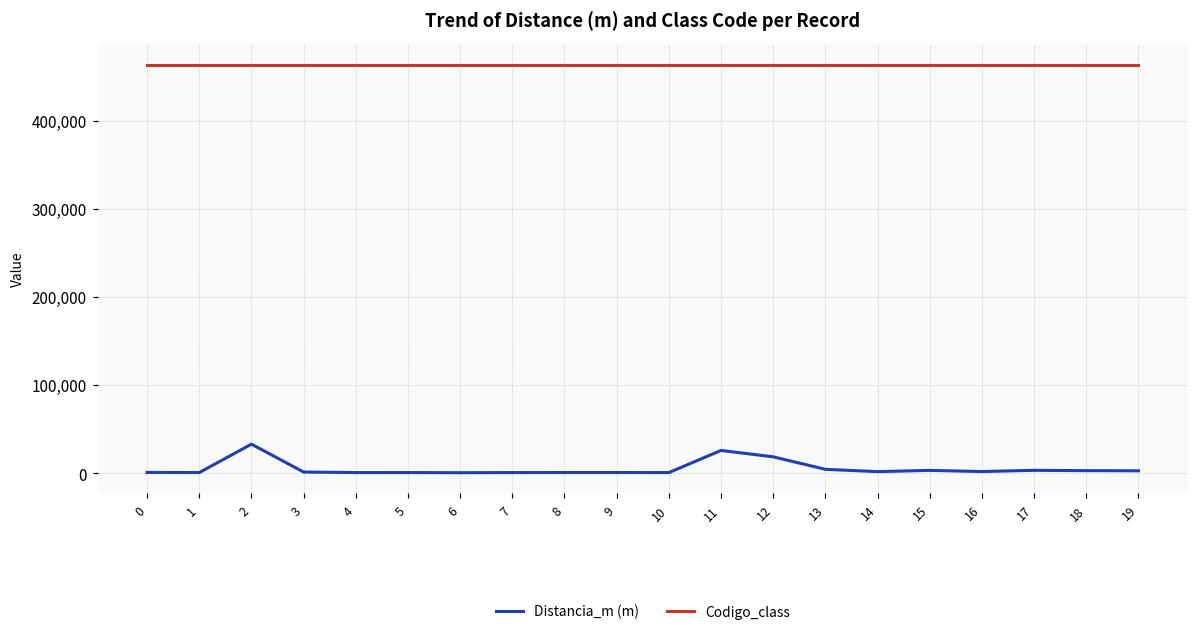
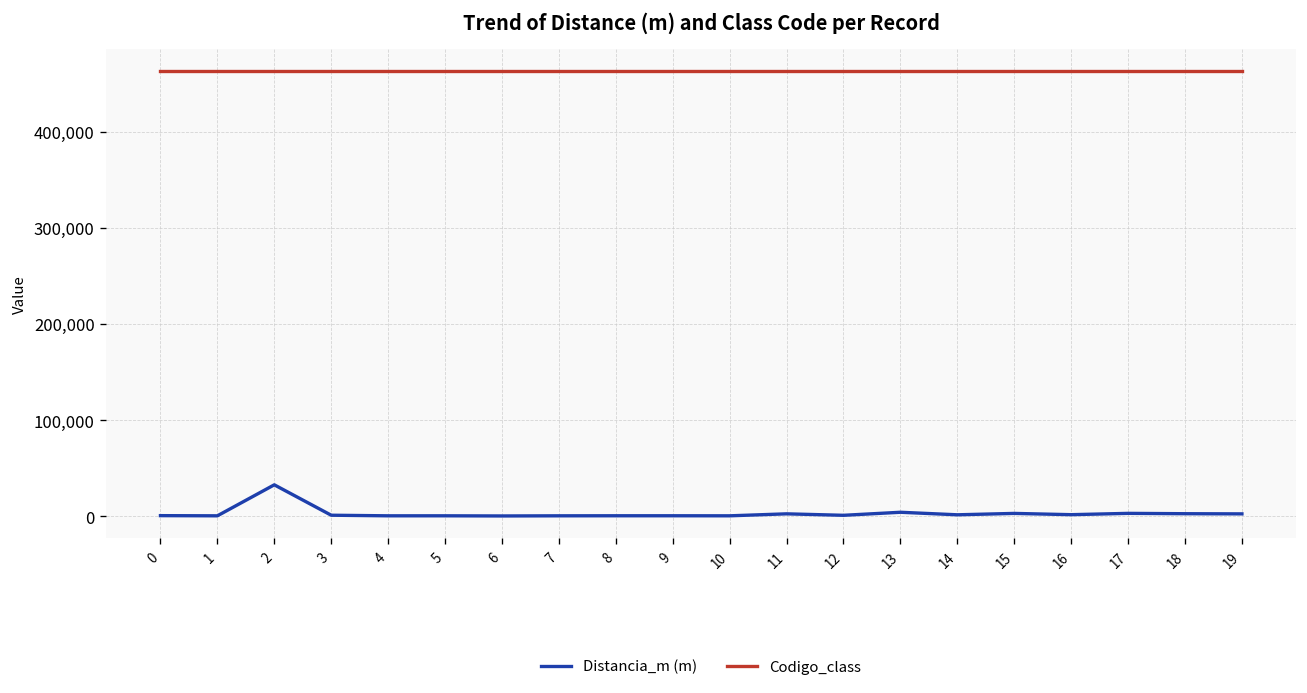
  {
    "Distancia_m (m)": {
      "0": "0",
      "1": "0",
      "2": "30,000",
      "3": "0",
      "4": "0",
      "5": "0",
      "6": "0",
      "7": "0",
      "8": "0",
      "9": "0",
      "10": "0",
-     "11": "30,000",
-     "12": "20,000",
+     "11": "0",
+     "12": "0",
      "13": "0",
      "14": "0",
      "15": "0",
      "16": "0",
      "17": "0",
      "18": "0",
      "19": "0"
    },
    "Codigo_class": {
      "0": "460,000",
      "1": "460,000",
      "2": "460,000",
      "3": "460,000",
      "4": "460,000",
      "5": "460,000",
      "6": "460,000",
      "7": "460,000",
      "8": "460,000",
      "9": "460,000",
      "10": "460,000",
      "11": "460,000",
      "12": "460,000",
      "13": "460,000",
      "14": "460,000",
      "15": "460,000",
      "16": "460,000",
      "17": "460,000",
      "18": "460,000",
      "19": "460,000"
    }
  }
